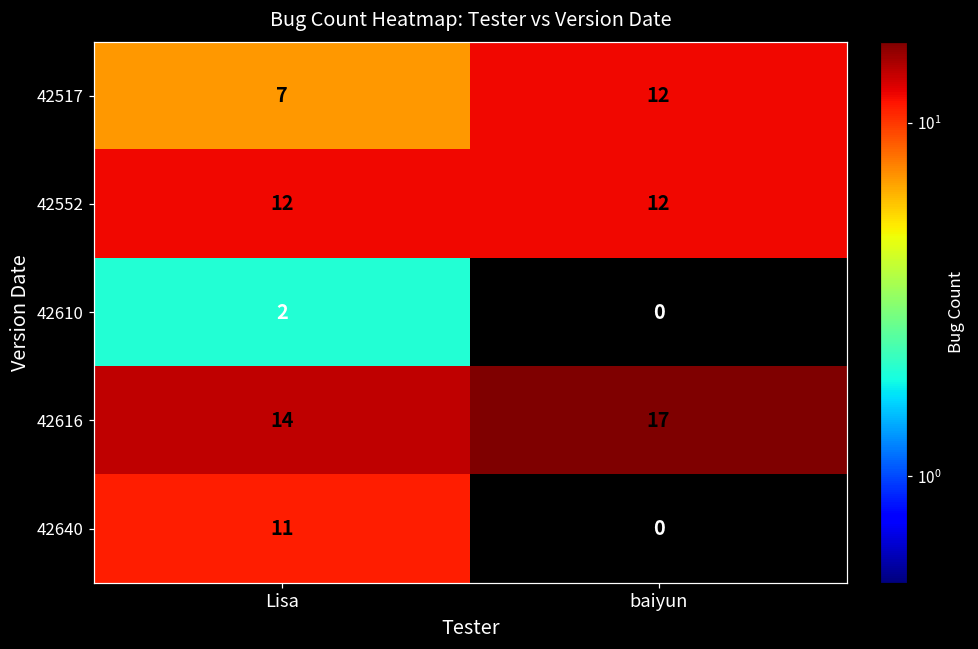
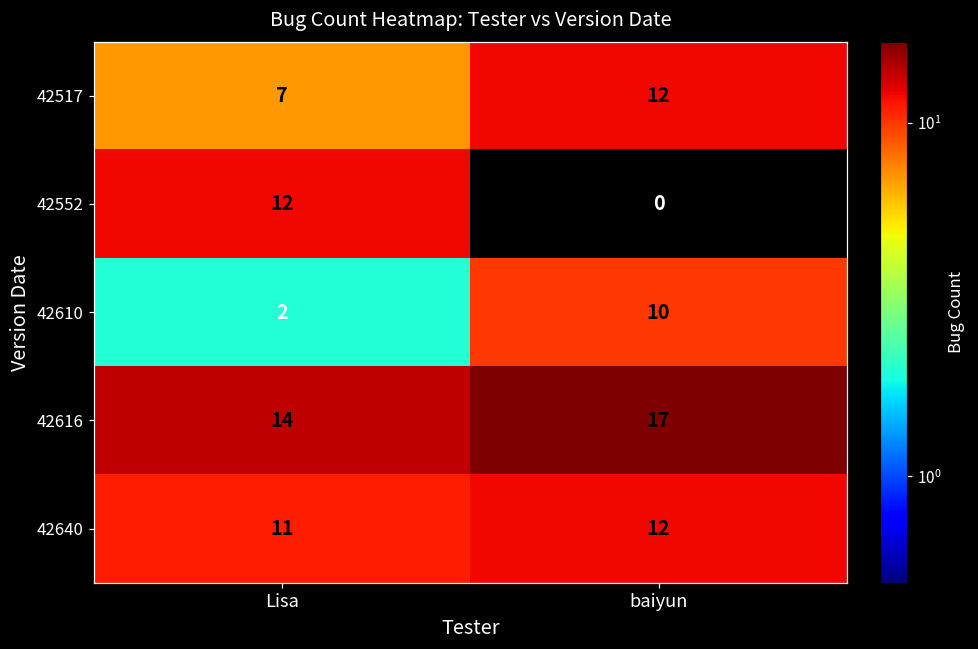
  {
    "42517": {
      "Lisa": 7,
      "baiyun": 12
    },
    "42552": {
      "Lisa": 12,
-     "baiyun": 12
+     "baiyun": 0
    },
    "42610": {
      "Lisa": 2,
-     "baiyun": 0
+     "baiyun": 10
    },
    "42616": {
      "Lisa": 14,
      "baiyun": 17
    },
    "42640": {
      "Lisa": 11,
-     "baiyun": 0
+     "baiyun": 12
    }
  }
